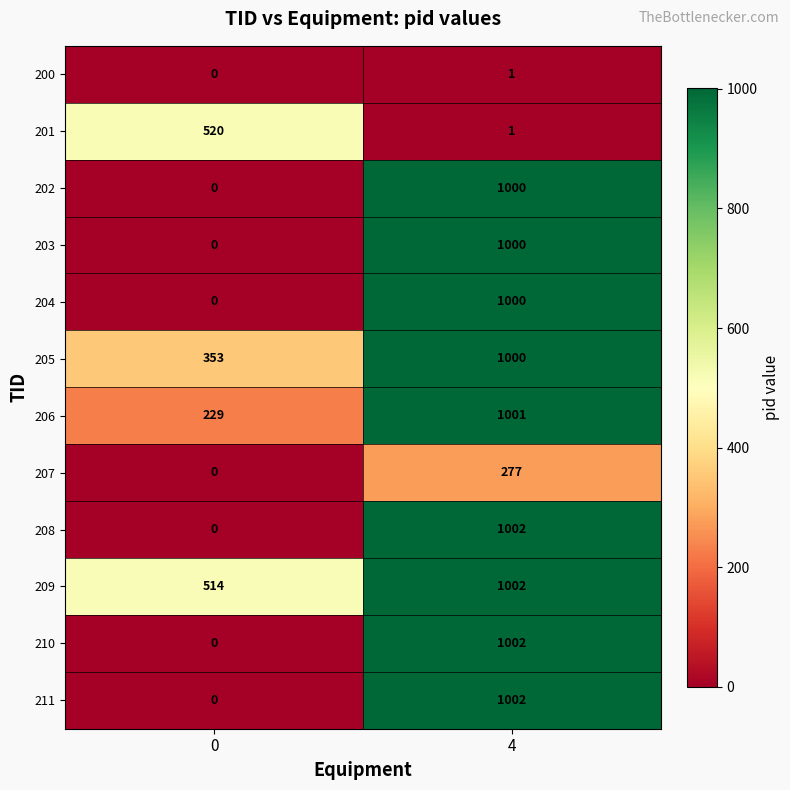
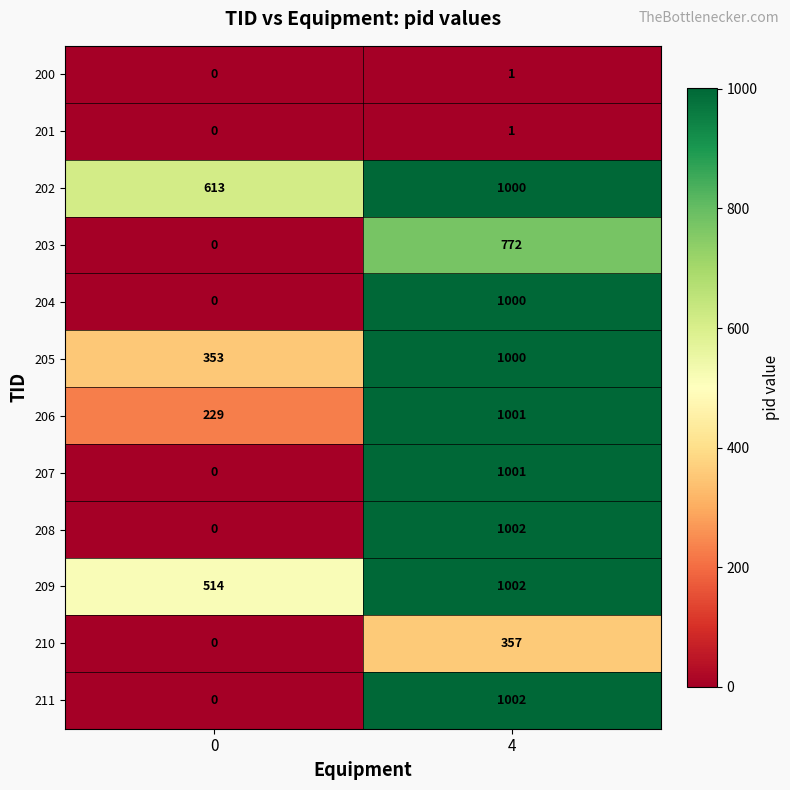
  {
    "200": {
      "0": 0,
      "4": 1
    },
    "201": {
-     "0": 520,
+     "0": 0,
      "4": 1
    },
    "202": {
-     "0": 0,
+     "0": 613,
      "4": 1000
    },
    "203": {
      "0": 0,
-     "4": 1000
+     "4": 772
    },
    "204": {
      "0": 0,
      "4": 1000
    },
    "205": {
      "0": 353,
      "4": 1000
    },
    "206": {
      "0": 229,
      "4": 1001
    },
    "207": {
      "0": 0,
-     "4": 277
+     "4": 1001
    },
    "208": {
      "0": 0,
      "4": 1002
    },
    "209": {
      "0": 514,
      "4": 1002
    },
    "210": {
      "0": 0,
-     "4": 1002
+     "4": 357
    },
    "211": {
      "0": 0,
      "4": 1002
    }
  }
